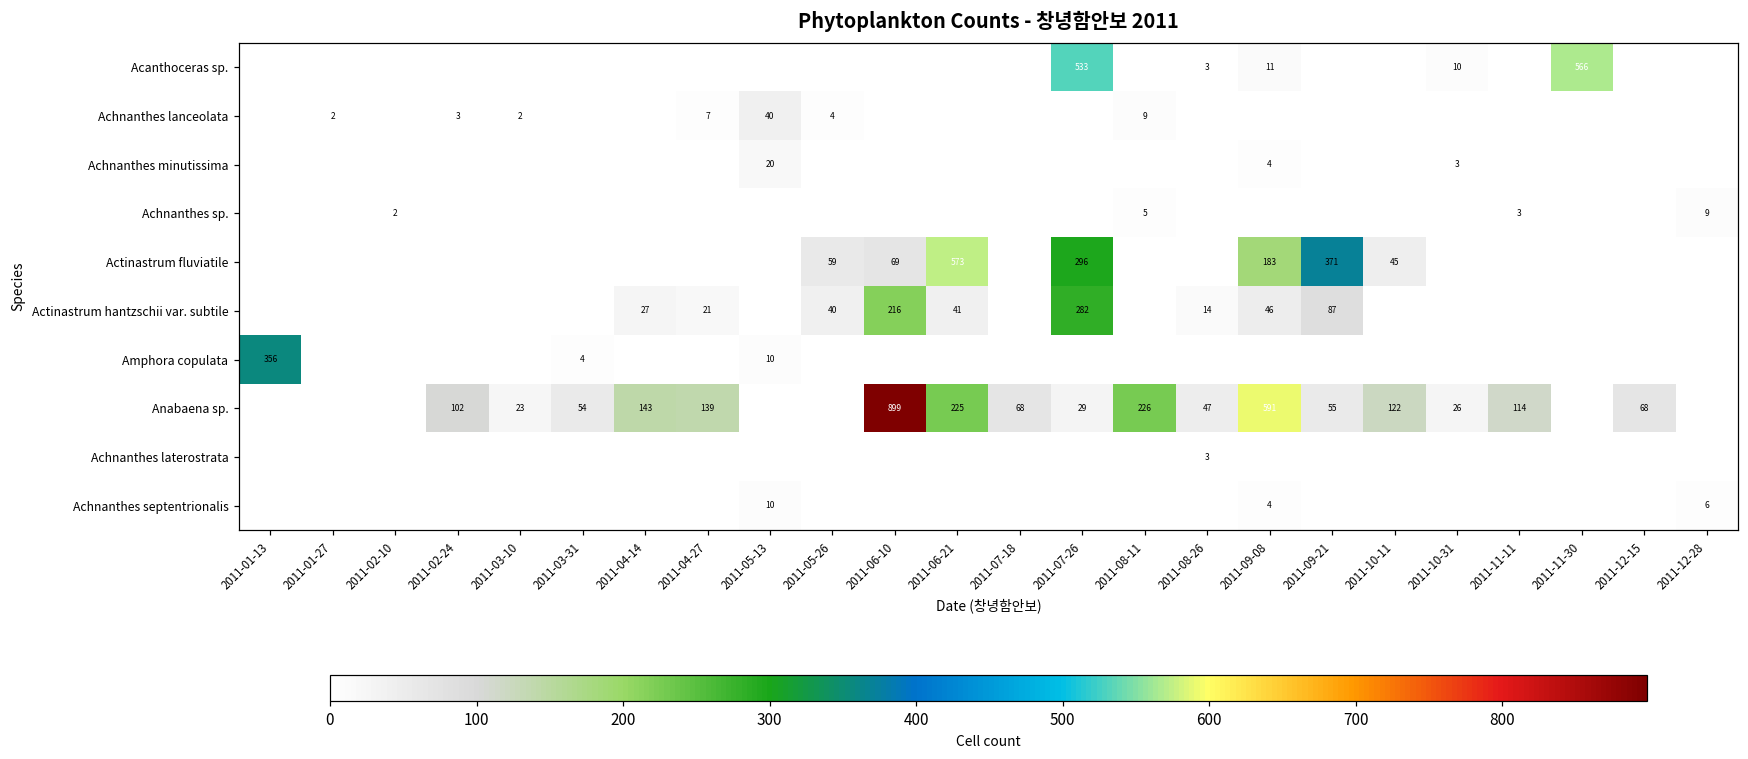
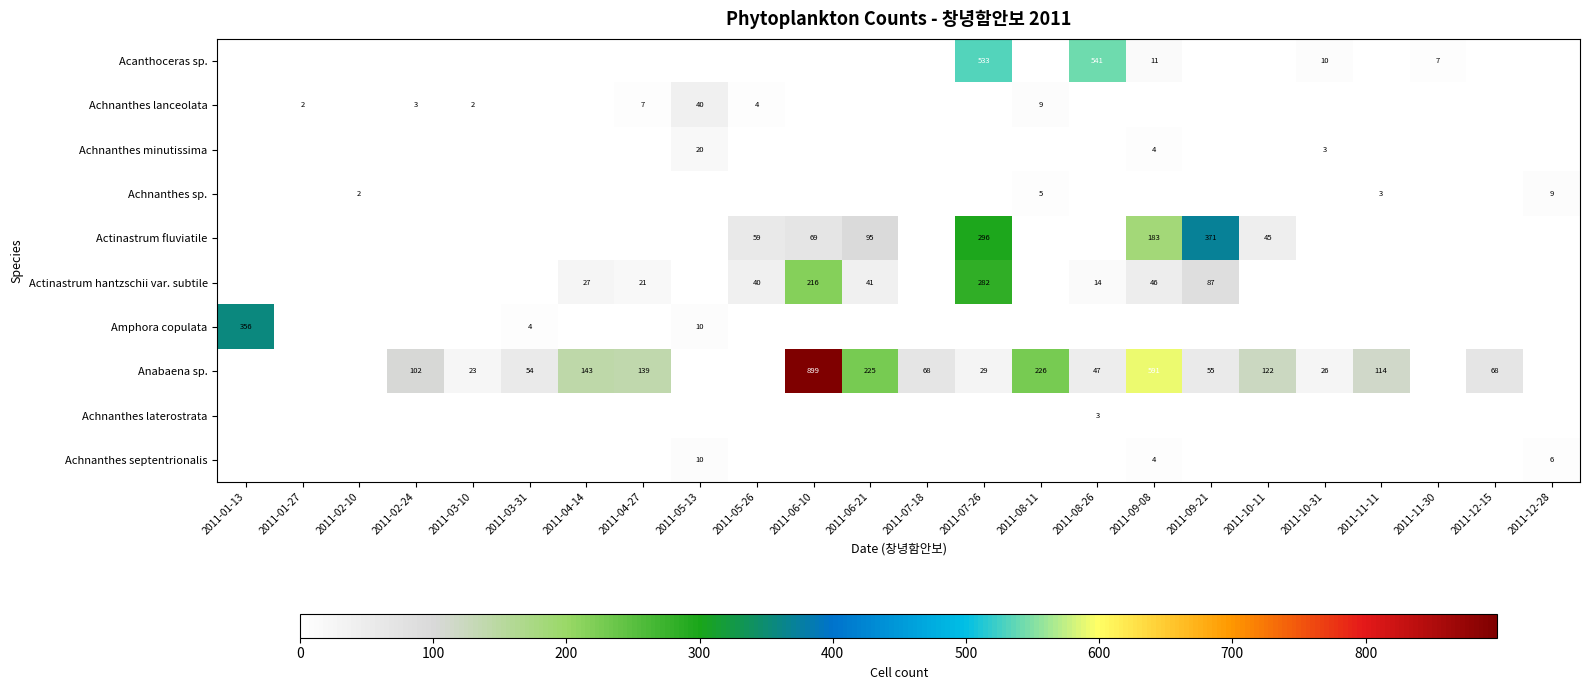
  {
    "Acanthoceras sp.": {
      "2011-07-26": 533,
-     "2011-08-26": 3,
+     "2011-08-26": 541,
      "2011-09-08": 11,
      "2011-10-31": 10,
-     "2011-11-30": 566
+     "2011-11-30": 7
    },
    "Achnanthes lanceolata": {
      "2011-01-27": 2,
      "2011-02-24": 3,
      "2011-03-10": 2,
      "2011-04-27": 7,
      "2011-05-13": 40,
      "2011-05-26": 4,
      "2011-08-11": 9
    },
    "Achnanthes minutissima": {
      "2011-05-13": 20,
      "2011-09-08": 4,
      "2011-10-31": 3
    },
    "Achnanthes sp.": {
      "2011-02-10": 2,
      "2011-08-11": 5,
      "2011-11-11": 3,
      "2011-12-28": 9
    },
    "Actinastrum fluviatile": {
      "2011-05-26": 59,
      "2011-06-10": 69,
-     "2011-06-21": 573,
+     "2011-06-21": 95,
      "2011-07-26": 296,
      "2011-09-08": 183,
      "2011-09-21": 371,
      "2011-10-11": 45
    },
    "Actinastrum hantzschii var. subtile": {
      "2011-04-14": 27,
      "2011-04-27": 21,
      "2011-05-26": 40,
      "2011-06-10": 216,
      "2011-06-21": 41,
      "2011-07-26": 282,
      "2011-08-26": 14,
      "2011-09-08": 46,
      "2011-09-21": 87
    },
    "Amphora copulata": {
      "2011-01-13": 356,
      "2011-03-31": 4,
      "2011-05-13": 10
    },
    "Anabaena sp.": {
      "2011-02-24": 102,
      "2011-03-10": 23,
      "2011-03-31": 54,
      "2011-04-14": 143,
      "2011-04-27": 139,
      "2011-06-10": 899,
      "2011-06-21": 225,
      "2011-07-18": 68,
      "2011-07-26": 29,
      "2011-08-11": 226,
      "2011-08-26": 47,
      "2011-09-08": 591,
      "2011-09-21": 55,
      "2011-10-11": 122,
      "2011-10-31": 26,
      "2011-11-11": 114,
      "2011-12-15": 68
    },
    "Achnanthes laterostrata": {
      "2011-08-26": 3
    },
    "Achnanthes septentrionalis": {
      "2011-05-13": 10,
      "2011-09-08": 4,
      "2011-12-28": 6
    }
  }
